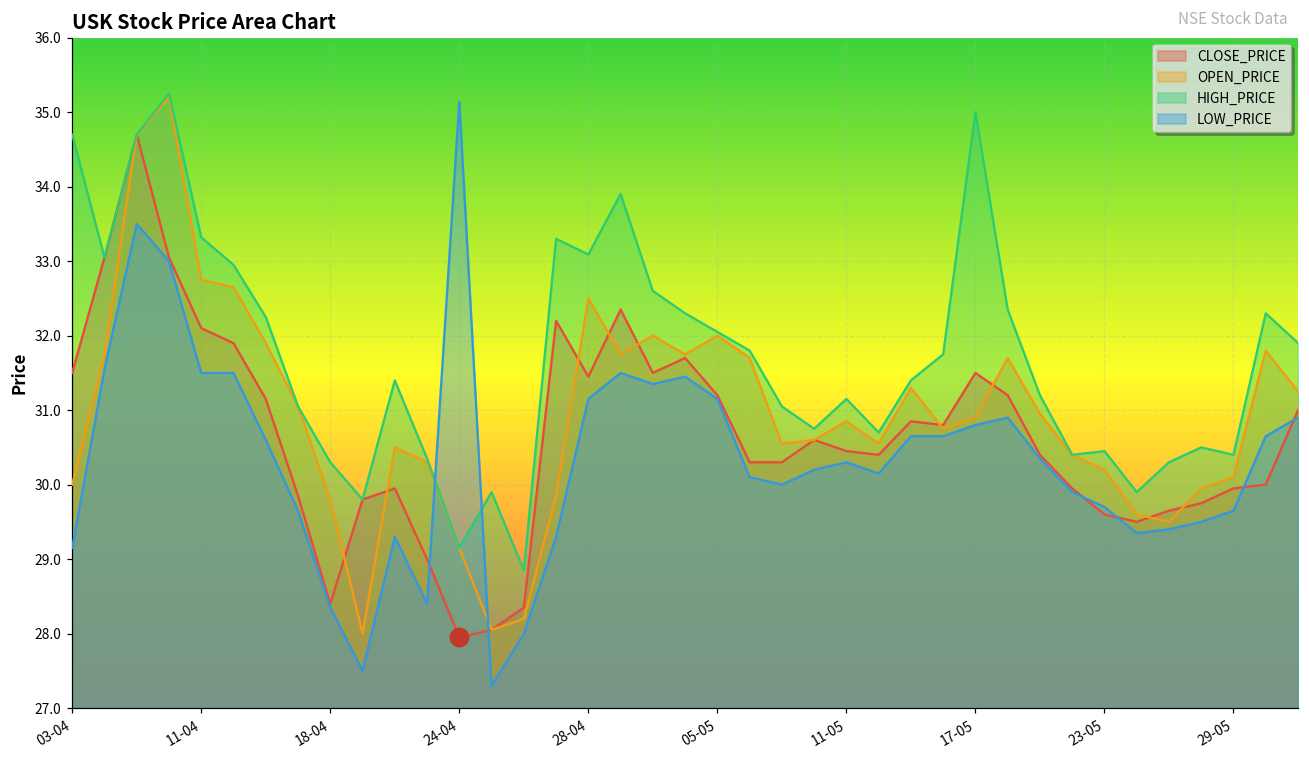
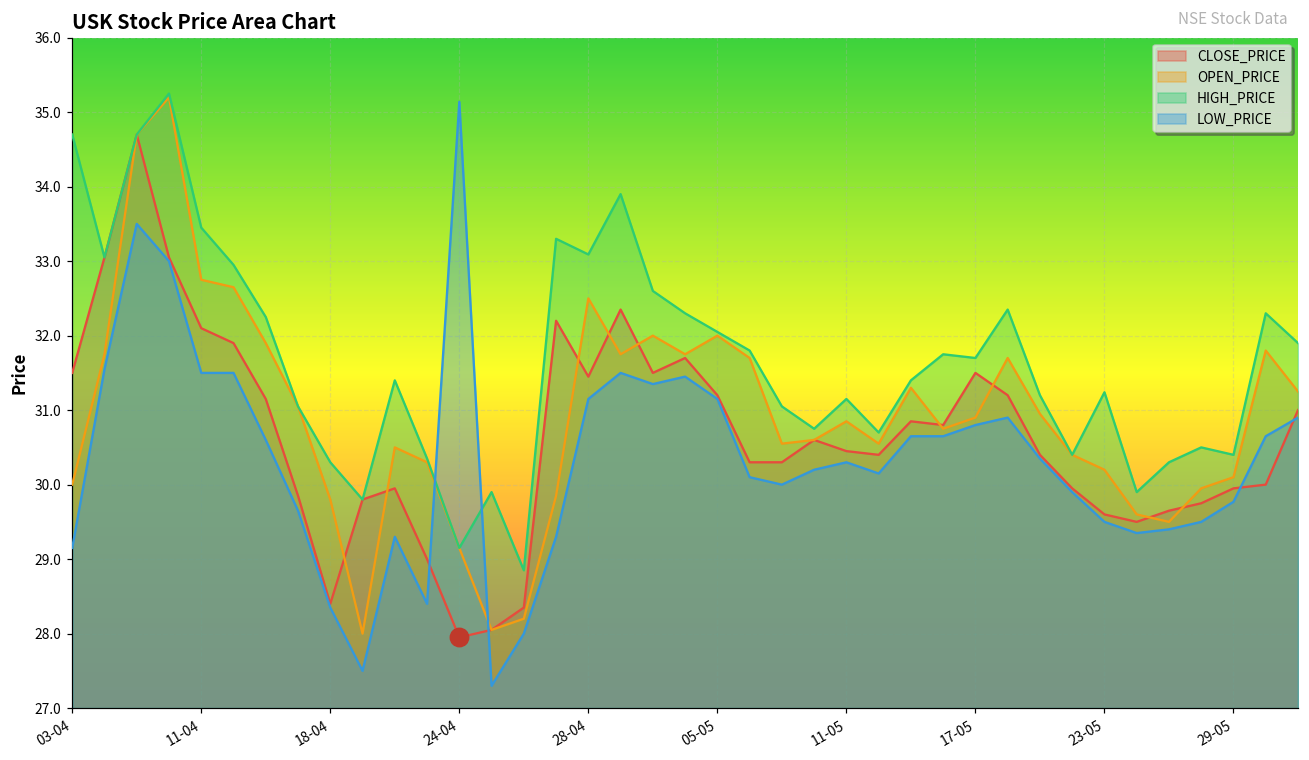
  {
    "HIGH_PRICE": {
      "03-04": 34.7,
-     "11-04": 33.3,
+     "11-04": 33.5,
      "18-04": 30.3,
      "28-04": 33.1,
      "05-05": 32.1,
      "11-05": 31.2,
-     "17-05": 35.0,
-     "23-05": 30.5,
+     "17-05": 31.7,
+     "23-05": 31.2,
      "29-05": 30.4
    },
    "LOW_PRICE": {
      "03-04": 29.2,
      "11-04": 31.5,
      "18-04": 28.4,
      "24-04": 35.1,
      "28-04": 31.2,
      "05-05": 31.2,
      "11-05": 30.3,
      "17-05": 30.8,
-     "23-05": 29.7,
-     "29-05": 29.7
+     "23-05": 29.5,
+     "29-05": 29.8
    }
  }
